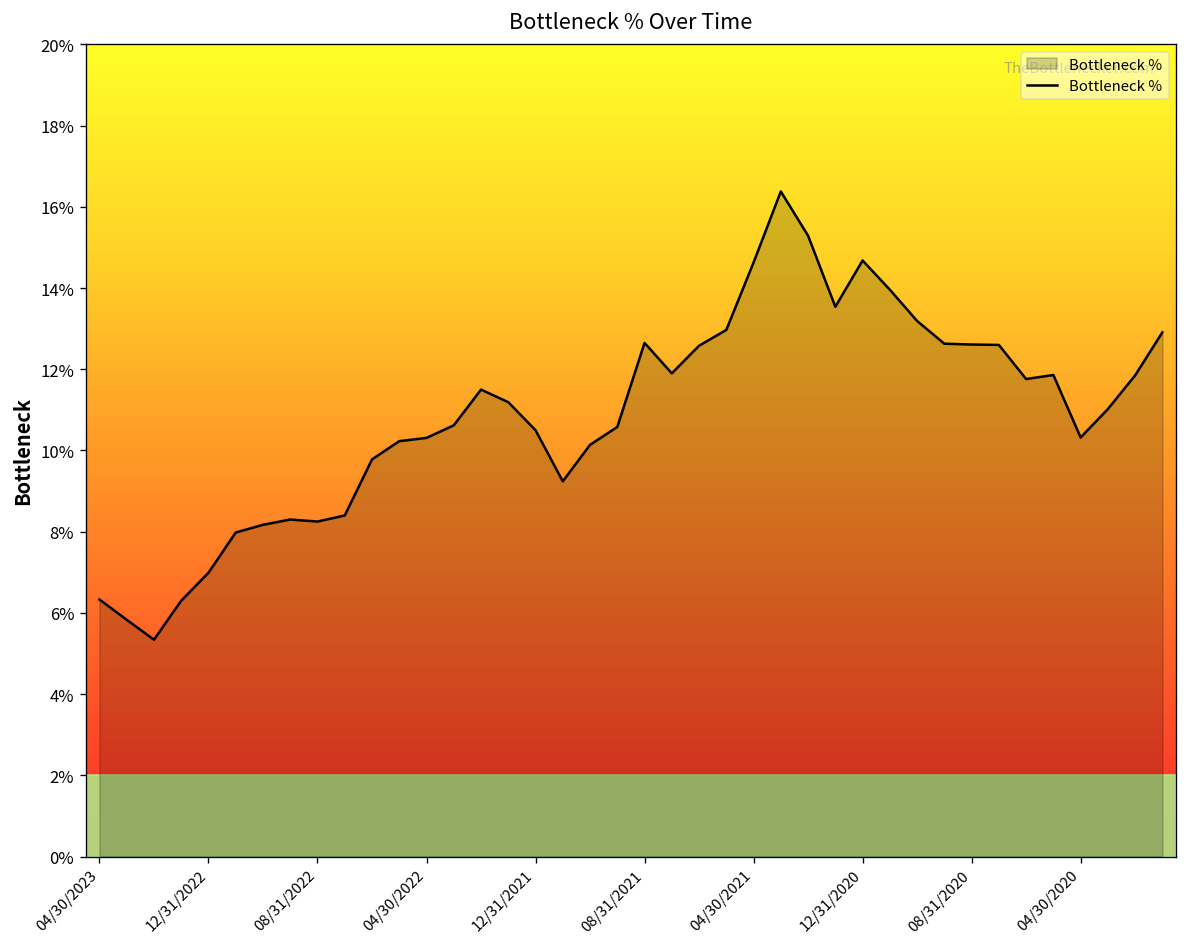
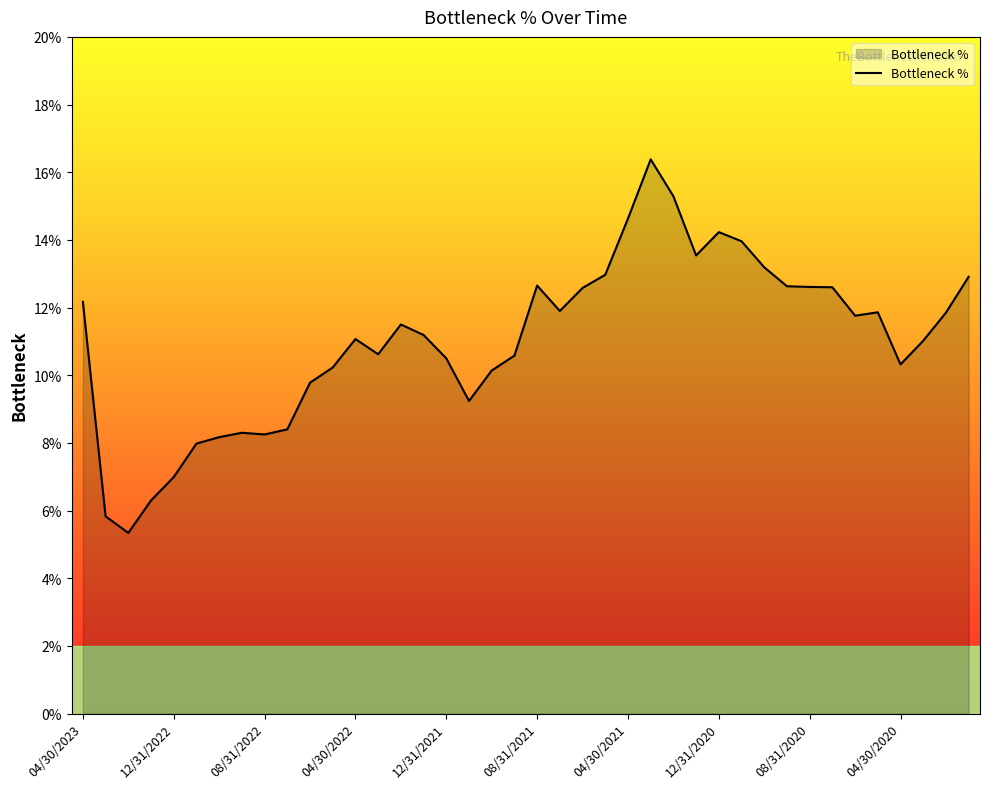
  {
-   "04/30/2023": "6.3%",
+   "04/30/2023": "12.2%",
    "12/31/2022": "7.0%",
    "08/31/2022": "8.3%",
-   "04/30/2022": "10.3%",
+   "04/30/2022": "11.1%",
    "12/31/2021": "10.5%",
    "08/31/2021": "12.7%",
    "04/30/2021": "14.6%",
-   "12/31/2020": "14.7%",
+   "12/31/2020": "14.2%",
    "08/31/2020": "12.6%",
    "04/30/2020": "10.3%"
  }
